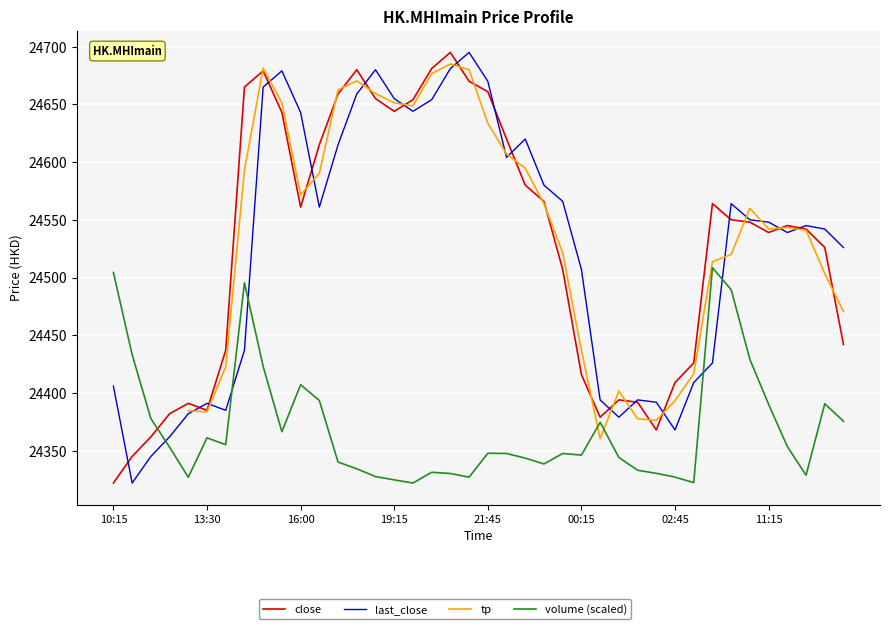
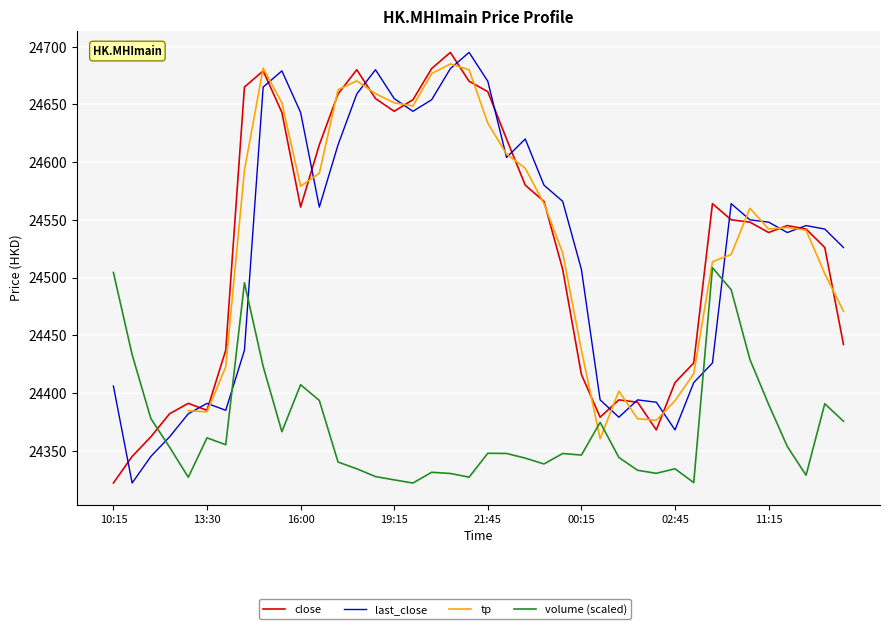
  {
    "close": {
      "16:00": 24561,
      "19:15": 24644,
      "21:45": 24661,
      "00:15": 24416,
      "02:45": 24409
    },
    "last_close": {
      "16:00": 24643,
      "19:15": 24655,
      "21:45": 24670,
      "00:15": 24507,
      "02:45": 24368
    },
    "tp": {
-     "16:00": 24572,
+     "16:00": 24579,
      "19:15": 24651,
      "21:45": 24634,
      "00:15": 24437,
      "02:45": 24393,
      "11:15": 24542
    },
    "volume (scaled)": {
      "16:00": 24407,
      "19:15": 24325,
      "21:45": 24348,
      "00:15": 24346,
-     "02:45": 24327
+     "02:45": 24334
    }
  }
